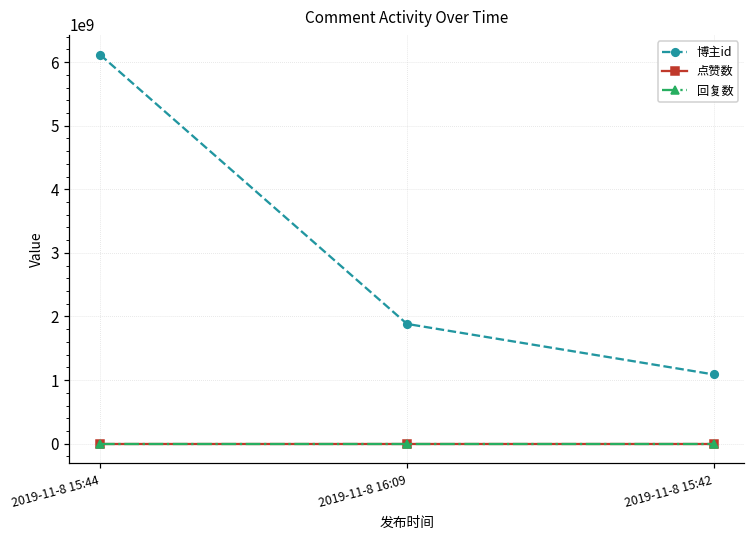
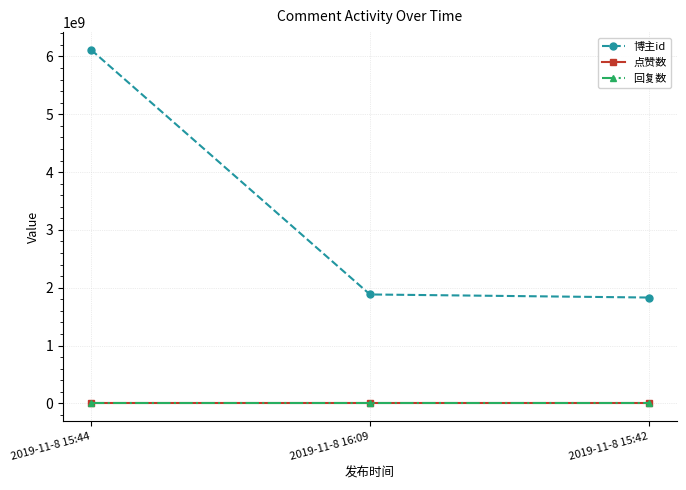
  {
    "博主id": {
      "2019-11-8 15:44": 6100000000,
      "2019-11-8 16:09": 1900000000,
-     "2019-11-8 15:42": 1100000000
+     "2019-11-8 15:42": 1800000000
    },
    "回复数": {
      "2019-11-8 15:44": 0,
      "2019-11-8 16:09": 0,
      "2019-11-8 15:42": 0
    }
  }
